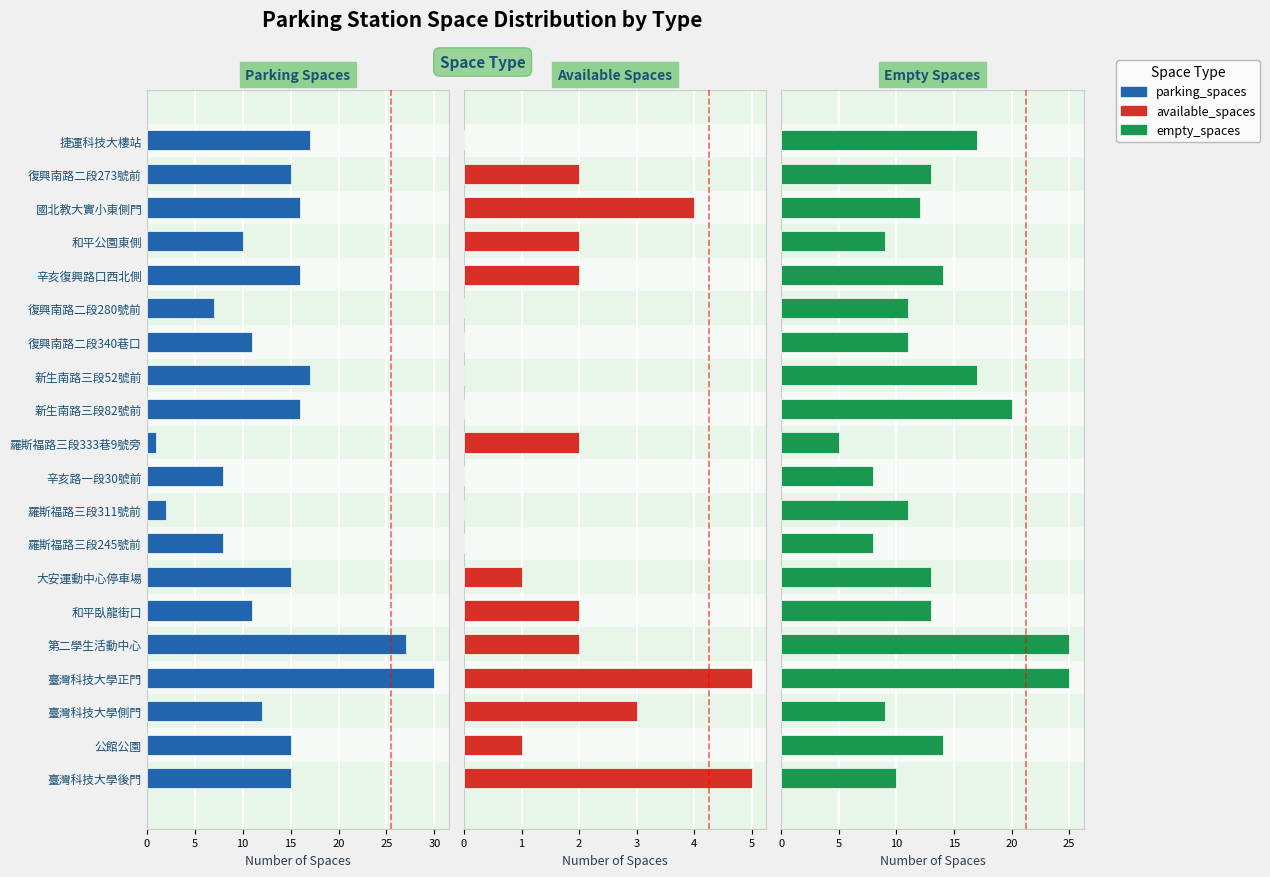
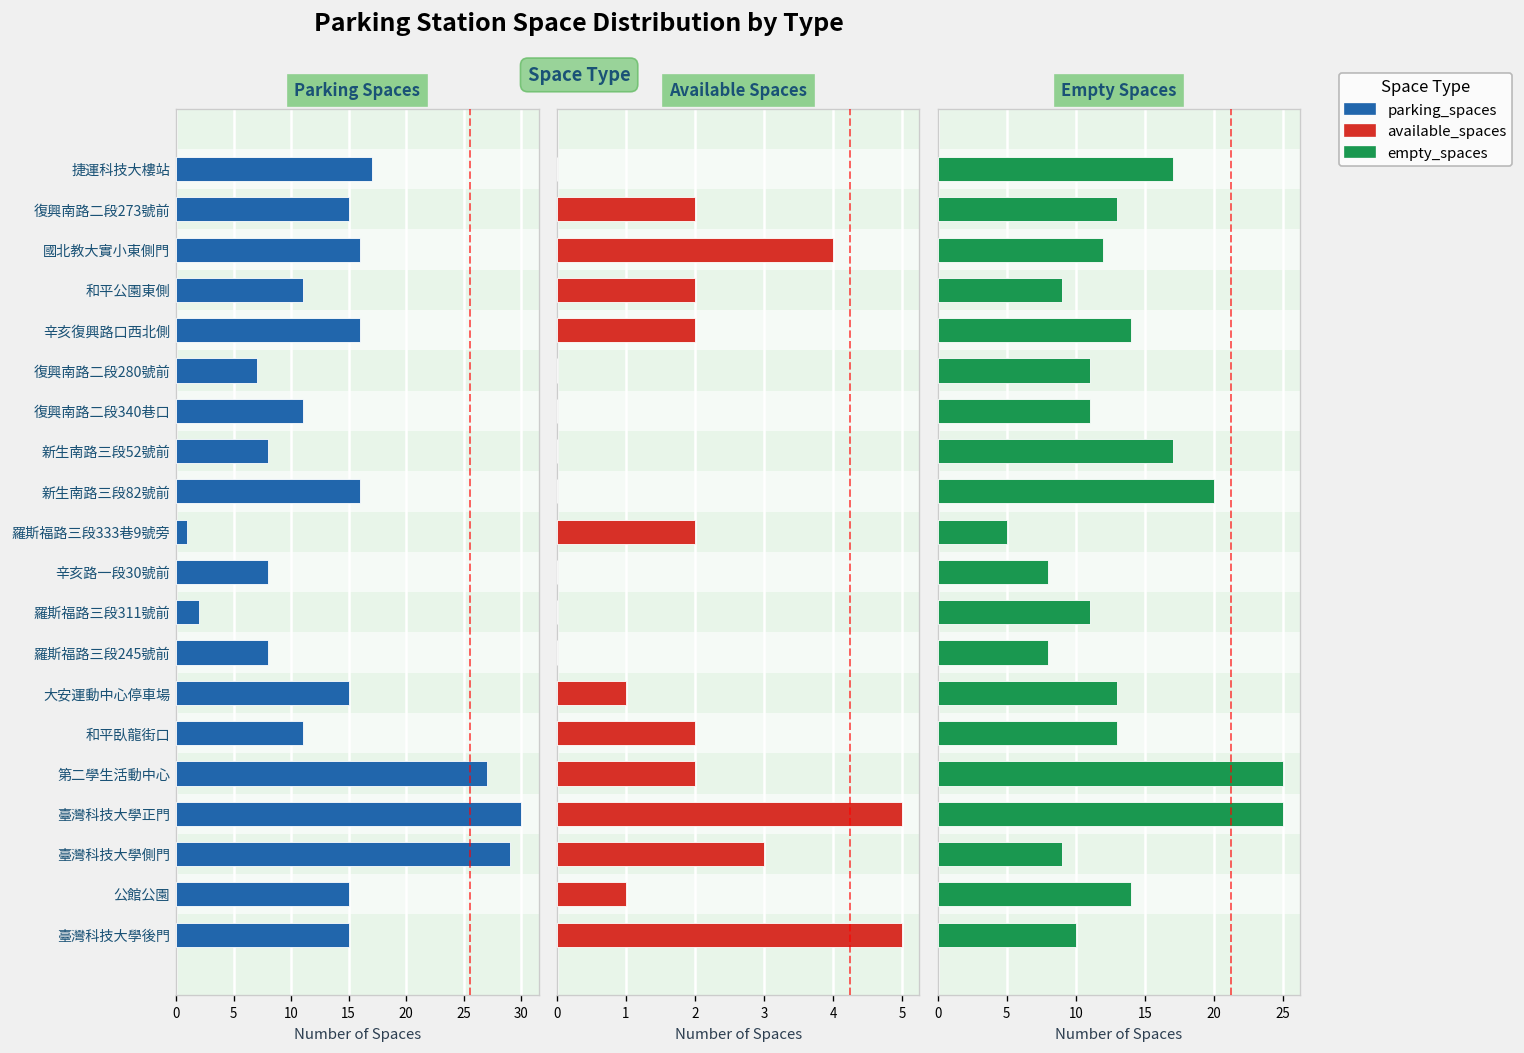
  {
    "Parking Spaces": {
      "捷運科技大樓站": 17,
      "復興南路二段273號前": 15,
      "國北教大實小東側門": 16,
-     "和平公園東側": 10,
+     "和平公園東側": 11,
      "辛亥復興路口西北側": 16,
      "復興南路二段280號前": 7,
      "復興南路二段340巷口": 11,
-     "新生南路三段52號前": 17,
+     "新生南路三段52號前": 8,
      "新生南路三段82號前": 16,
      "羅斯福路三段333巷9號旁": 1,
      "辛亥路一段30號前": 8,
      "羅斯福路三段311號前": 2,
      "羅斯福路三段245號前": 8,
      "大安運動中心停車場": 15,
      "和平臥龍街口": 11,
      "第二學生活動中心": 27,
      "臺灣科技大學正門": 30,
-     "臺灣科技大學側門": 12,
+     "臺灣科技大學側門": 29,
      "公館公園": 15,
      "臺灣科技大學後門": 15
    }
  }
